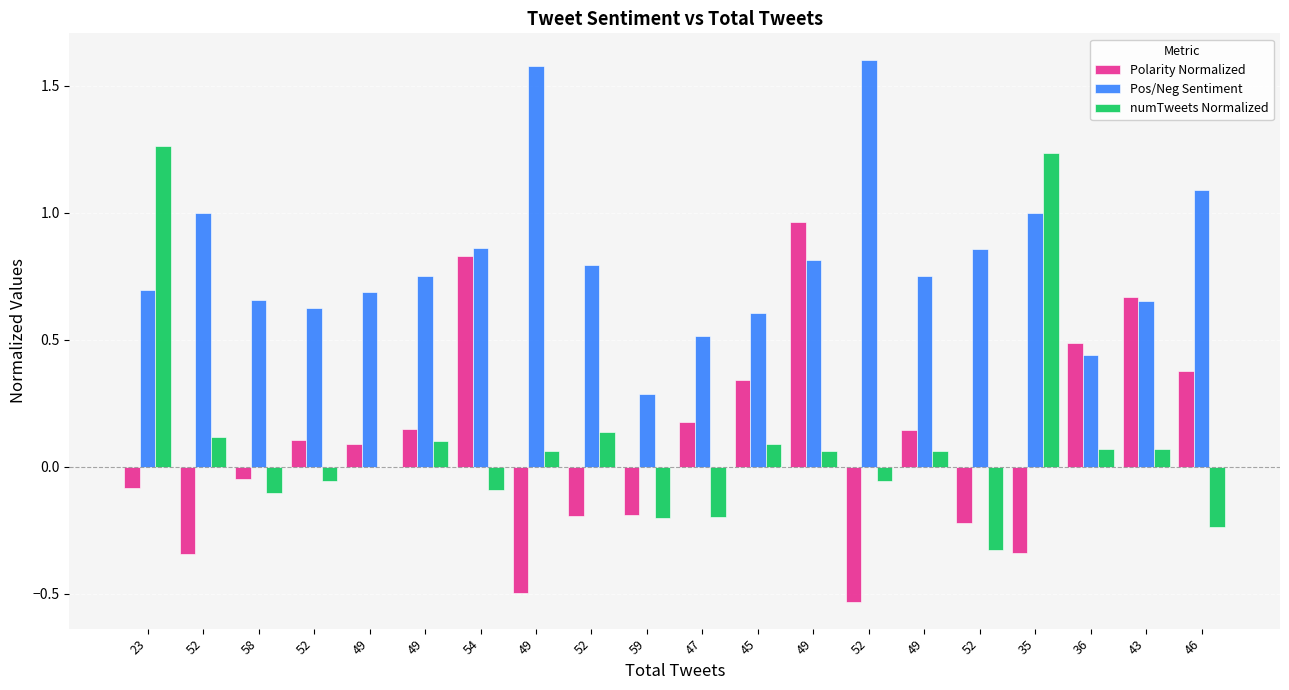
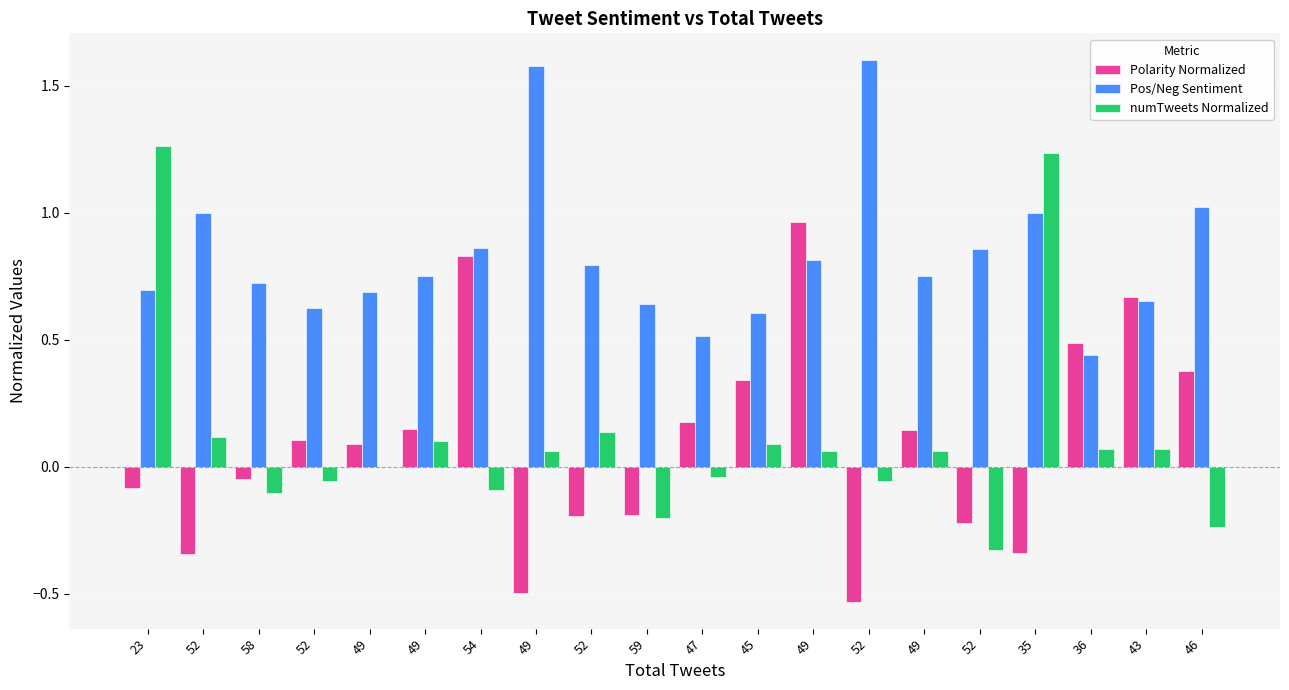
  {
    "Polarity Normalized": {
      "23": -0.08,
      "58": -0.05,
      "54": 0.83,
      "59": -0.19,
      "47": 0.18,
      "45": 0.34,
      "35": -0.34,
      "36": 0.49,
      "43": 0.67,
      "46": 0.38
    },
    "Pos/Neg Sentiment": {
      "23": 0.70,
-     "58": 0.66,
+     "58": 0.72,
      "54": 0.86,
-     "59": 0.29,
+     "59": 0.64,
      "47": 0.52,
      "45": 0.61,
      "35": 1.00,
      "36": 0.44,
      "43": 0.65,
-     "46": 1.09
+     "46": 1.02
    },
    "numTweets Normalized": {
      "23": 1.26,
      "58": -0.10,
      "54": -0.09,
      "59": -0.20,
-     "47": -0.20,
+     "47": -0.04,
      "45": 0.09,
      "35": 1.24,
      "36": 0.07,
      "43": 0.07,
      "46": -0.24
    }
  }
